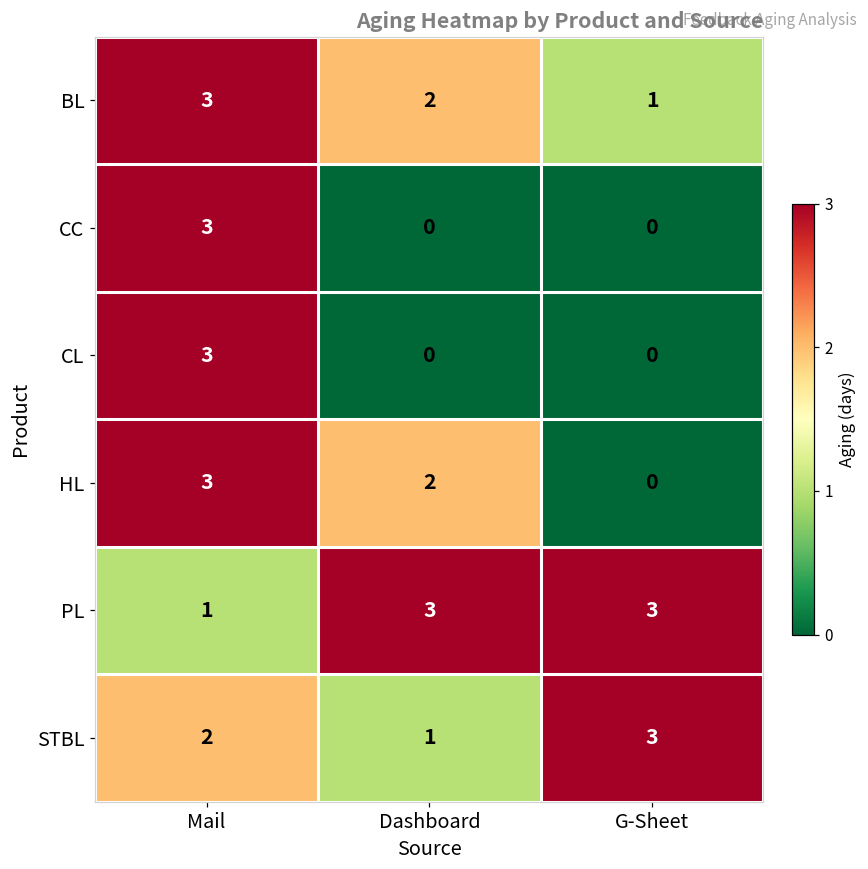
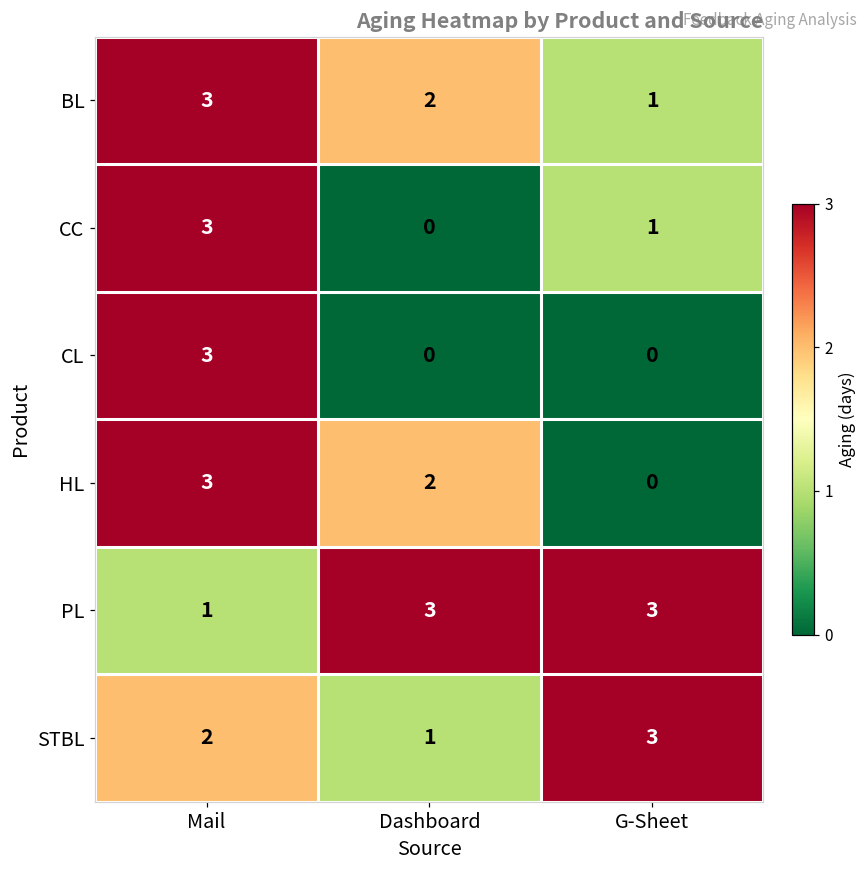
  {
    "BL": {
      "Mail": 3,
      "Dashboard": 2,
      "G-Sheet": 1
    },
    "CC": {
      "Mail": 3,
      "Dashboard": 0,
-     "G-Sheet": 0
+     "G-Sheet": 1
    },
    "CL": {
      "Mail": 3,
      "Dashboard": 0,
      "G-Sheet": 0
    },
    "HL": {
      "Mail": 3,
      "Dashboard": 2,
      "G-Sheet": 0
    },
    "PL": {
      "Mail": 1,
      "Dashboard": 3,
      "G-Sheet": 3
    },
    "STBL": {
      "Mail": 2,
      "Dashboard": 1,
      "G-Sheet": 3
    }
  }
